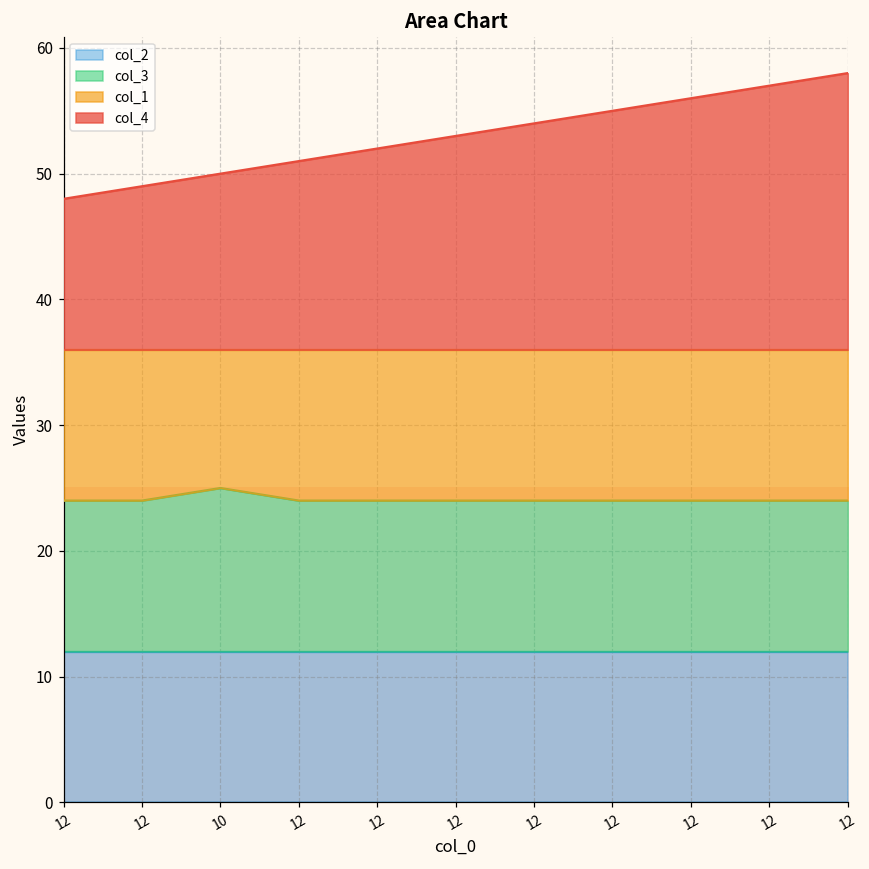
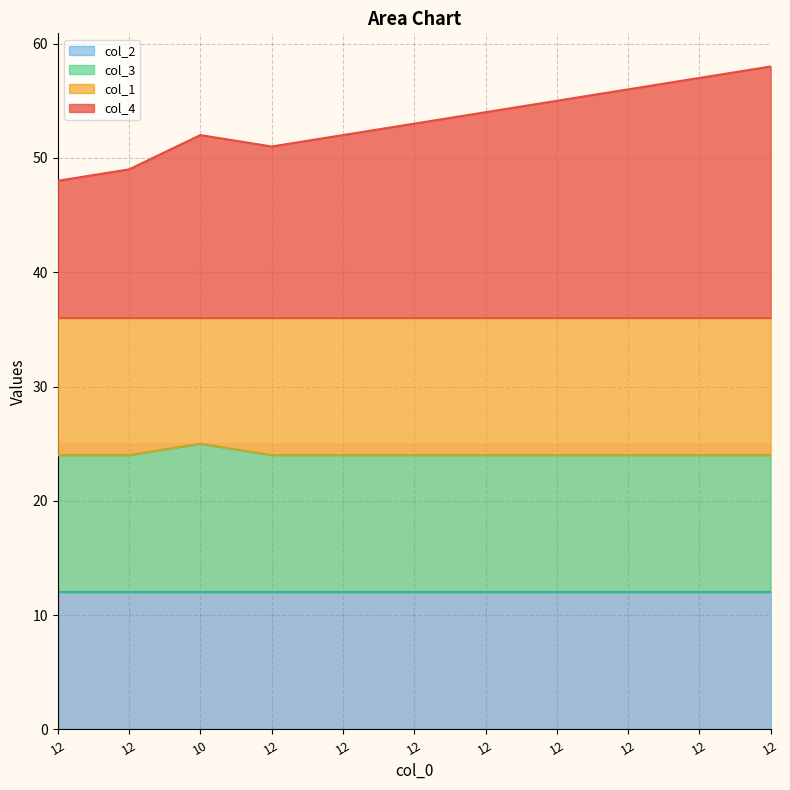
  {
    "col_2": {
      "10": 12.0
    },
    "col_3": {
      "10": 25.0
    },
    "col_1": {
      "10": 36.0
    },
    "col_4": {
-     "10": 50.0
+     "10": 52.0
    }
  }
